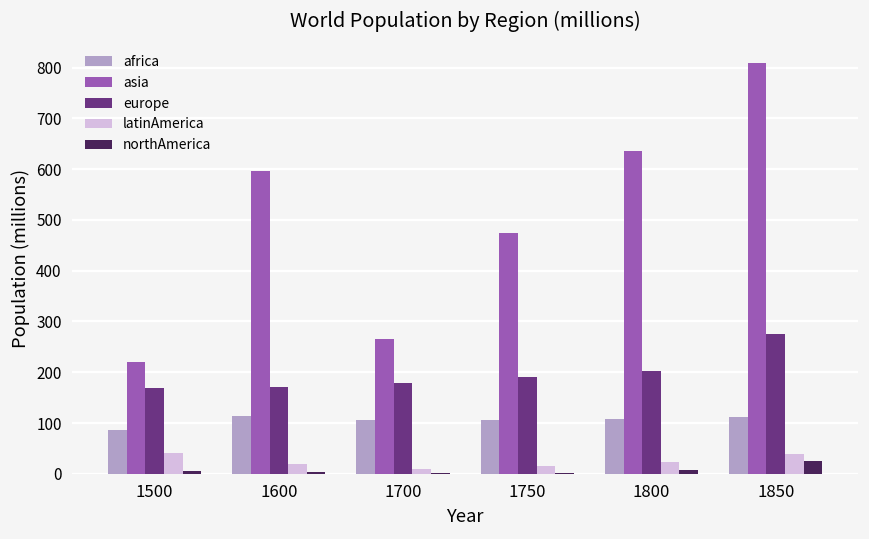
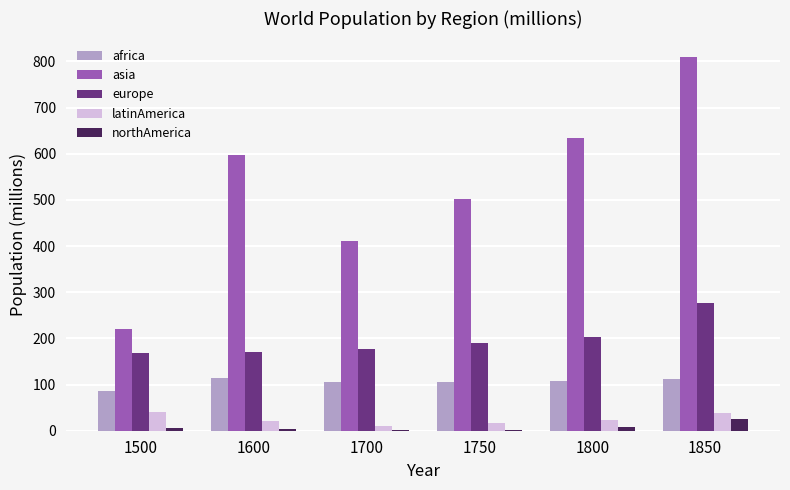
  {
    "asia": {
      "1500": 220,
      "1600": 600,
-     "1700": 270,
-     "1750": 480,
+     "1700": 410,
+     "1750": 500,
      "1800": 640,
      "1850": 810
    }
  }
